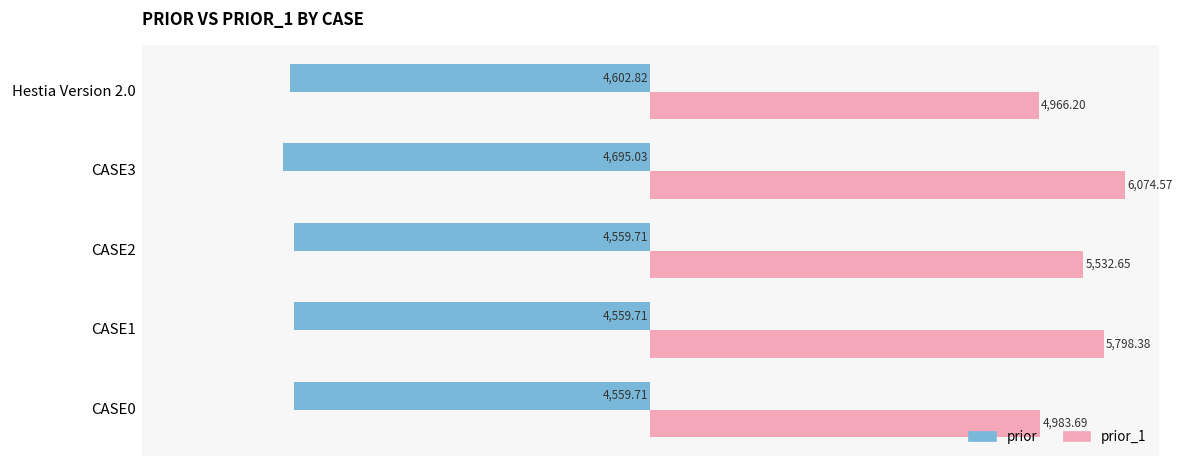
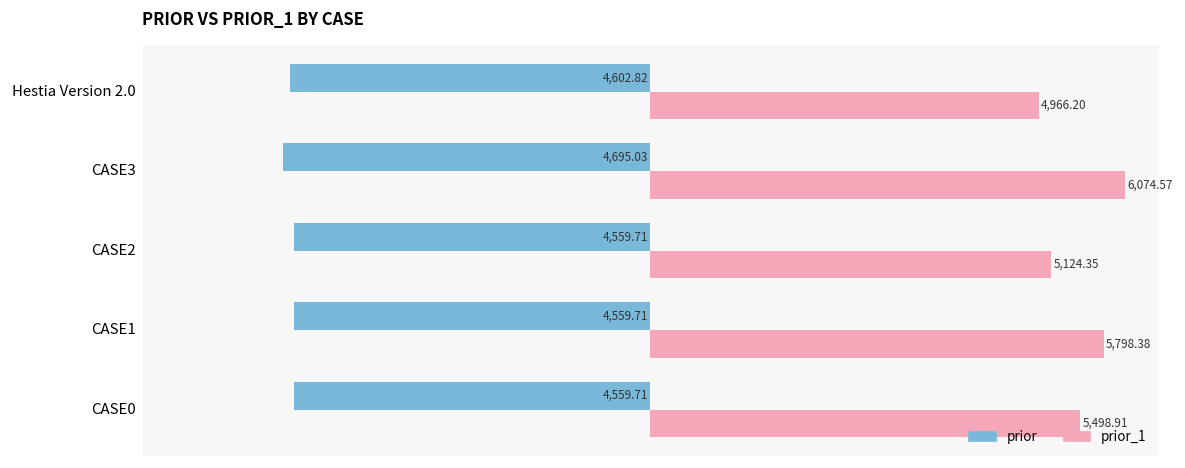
  {
    "prior_1": {
      "Hestia Version 2.0": "4,966.20",
      "CASE3": "6,074.57",
-     "CASE2": "5,532.65",
+     "CASE2": "5,124.35",
      "CASE1": "5,798.38",
-     "CASE0": "4,983.69"
+     "CASE0": "5,498.91"
    }
  }
